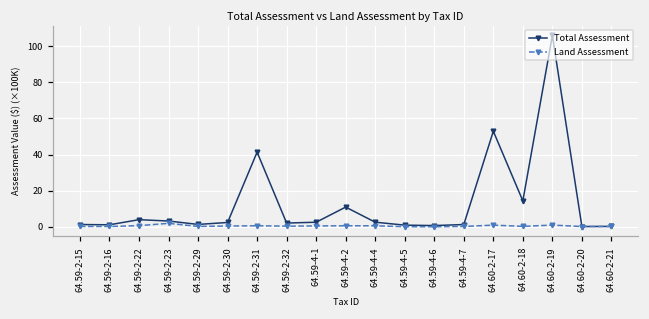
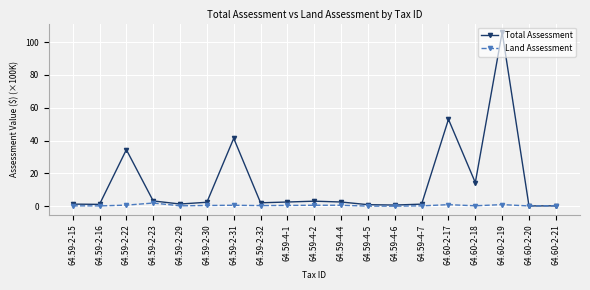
  {
    "Total Assessment": {
-     "64.59-2-22": 4,
+     "64.59-2-22": 34,
      "64.59-2-30": 2,
      "64.59-2-31": 41,
      "64.59-2-32": 2,
      "64.59-4-1": 3,
-     "64.59-4-2": 11,
+     "64.59-4-2": 3,
      "64.59-4-4": 3,
      "64.60-2-17": 53,
      "64.60-2-18": 14
    },
    "Land Assessment": {
      "64.59-2-22": 1,
      "64.59-2-30": 0,
      "64.59-2-31": 1,
      "64.59-2-32": 0,
      "64.59-4-1": 1,
      "64.59-4-2": 1,
      "64.59-4-4": 1,
      "64.60-2-17": 1,
      "64.60-2-18": 0,
      "64.60-2-19": 1
    }
  }
